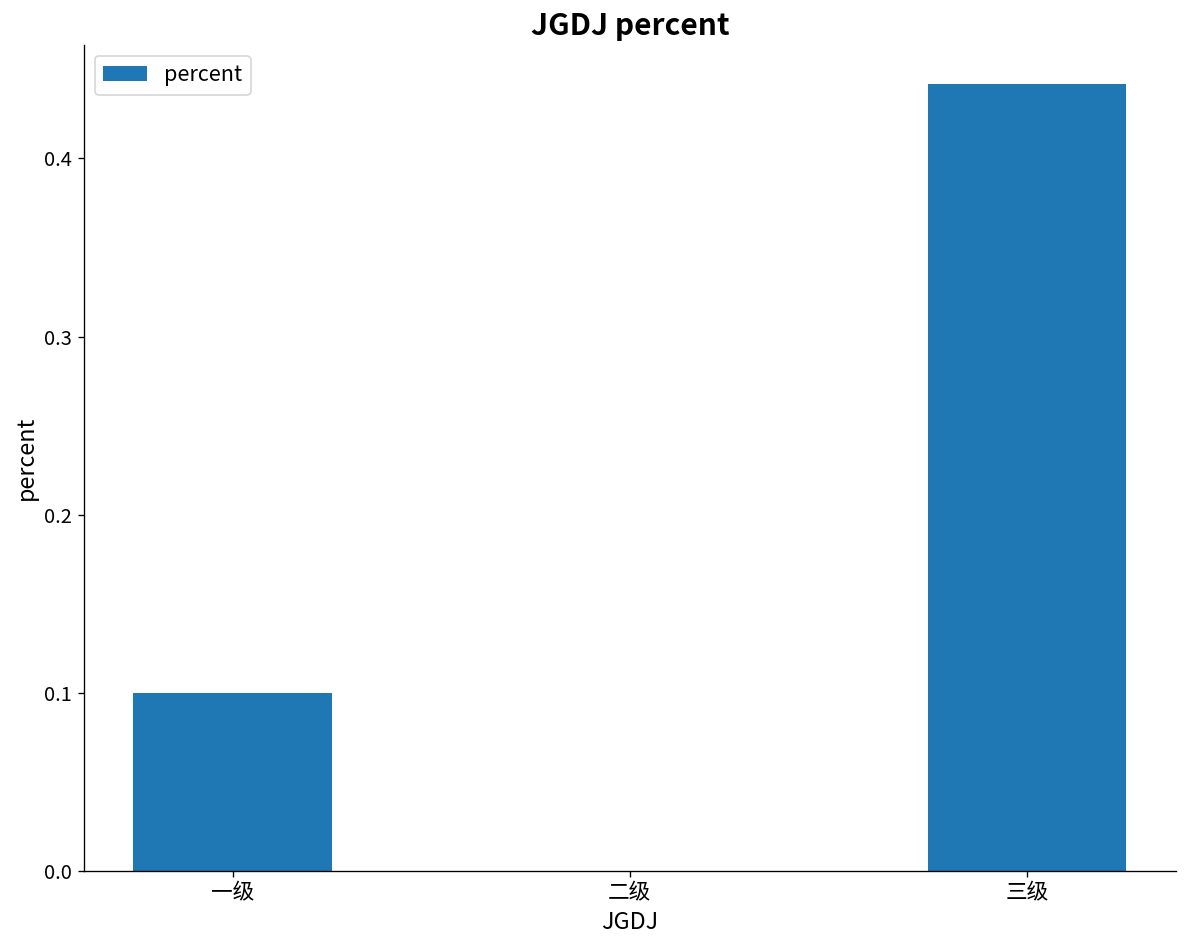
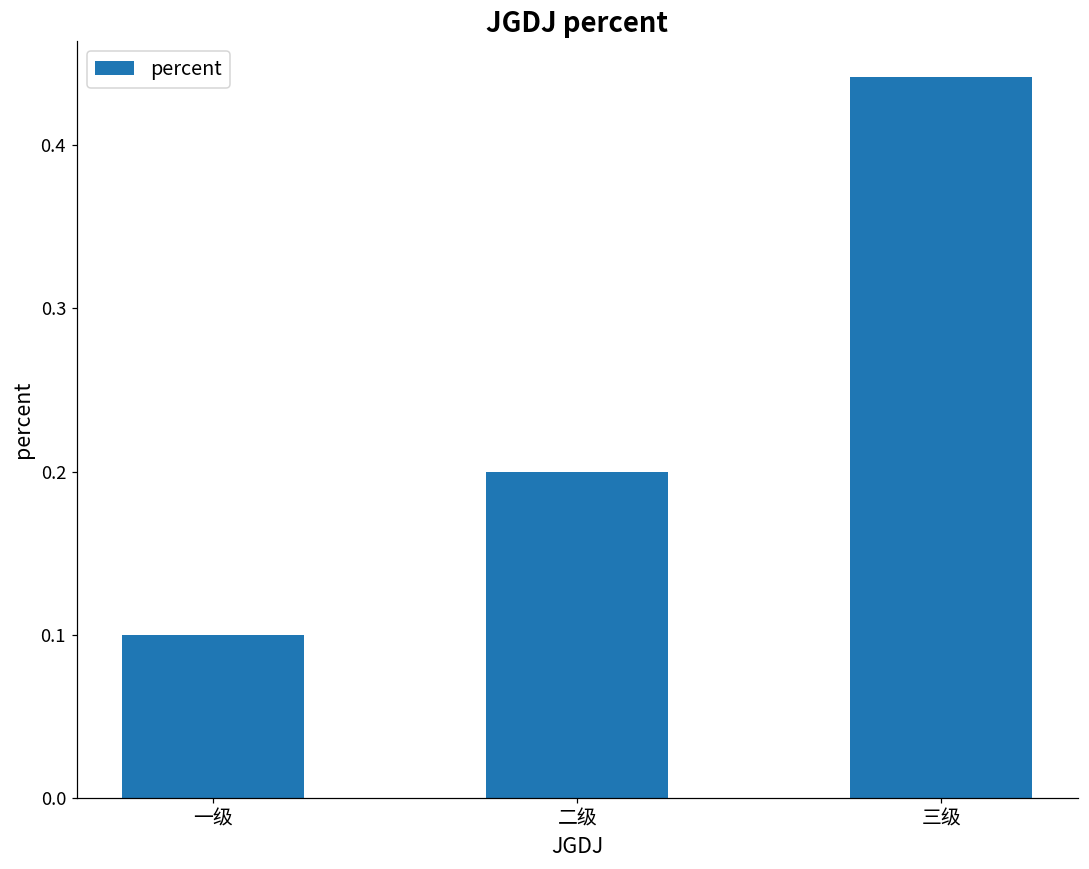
  {
    "一级": 0.1,
-   "二级": 0.0,
+   "二级": 0.2,
    "三级": 0.442
  }
